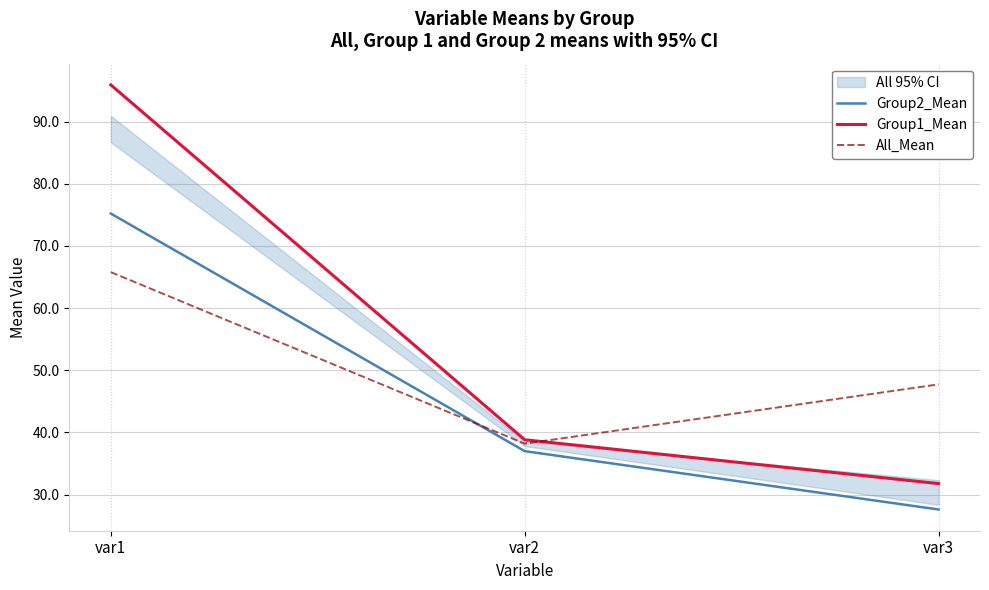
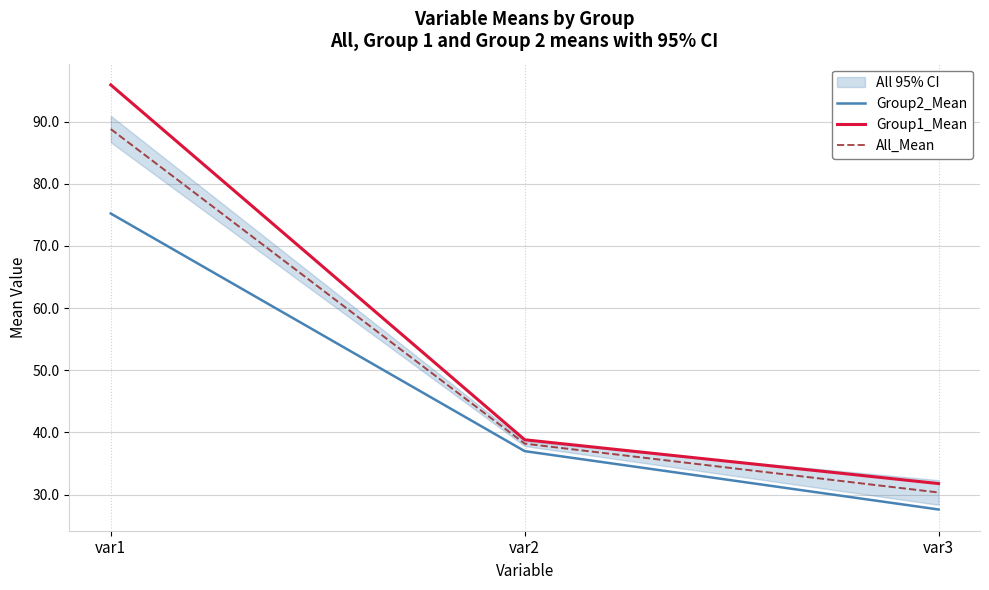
  {
    "Group1_Mean": {
      "var1": 96,
      "var3": 32
    },
    "All_Mean": {
-     "var1": 66,
-     "var3": 48
+     "var1": 89,
+     "var3": 30
    }
  }
